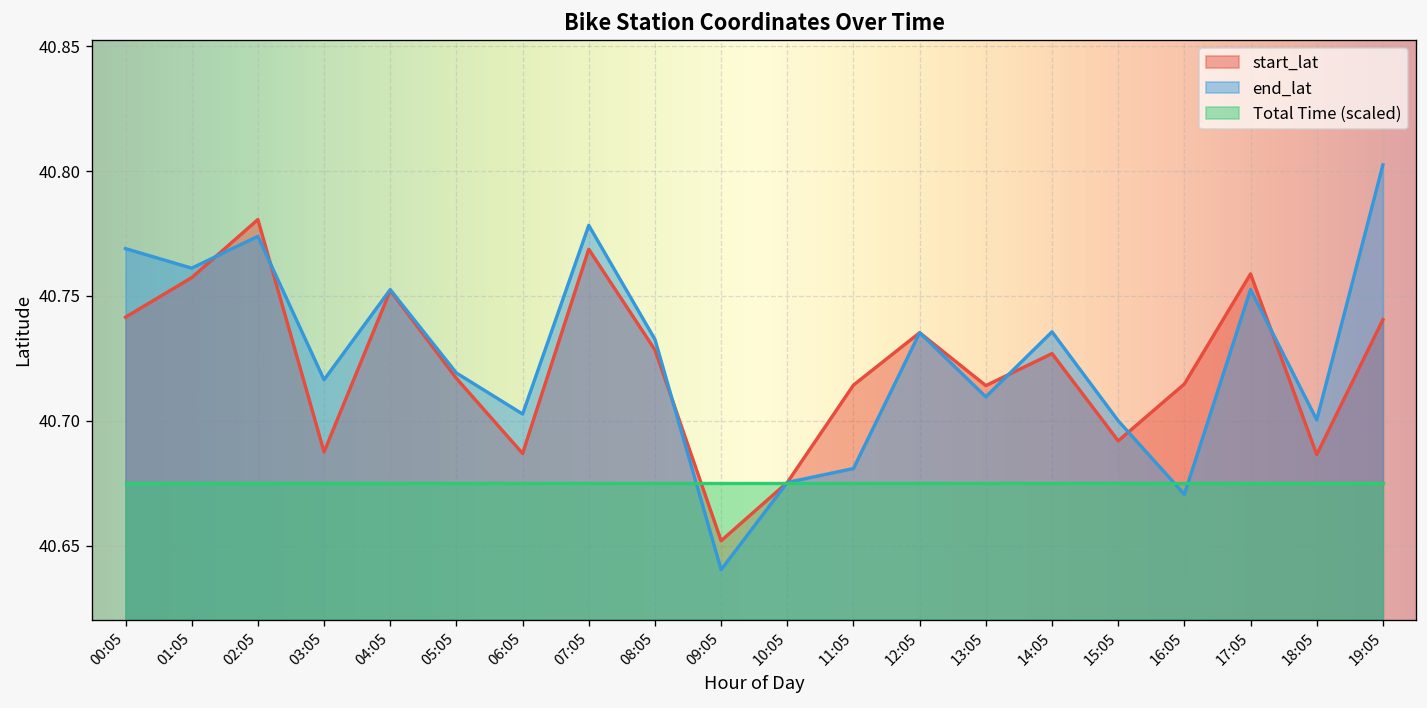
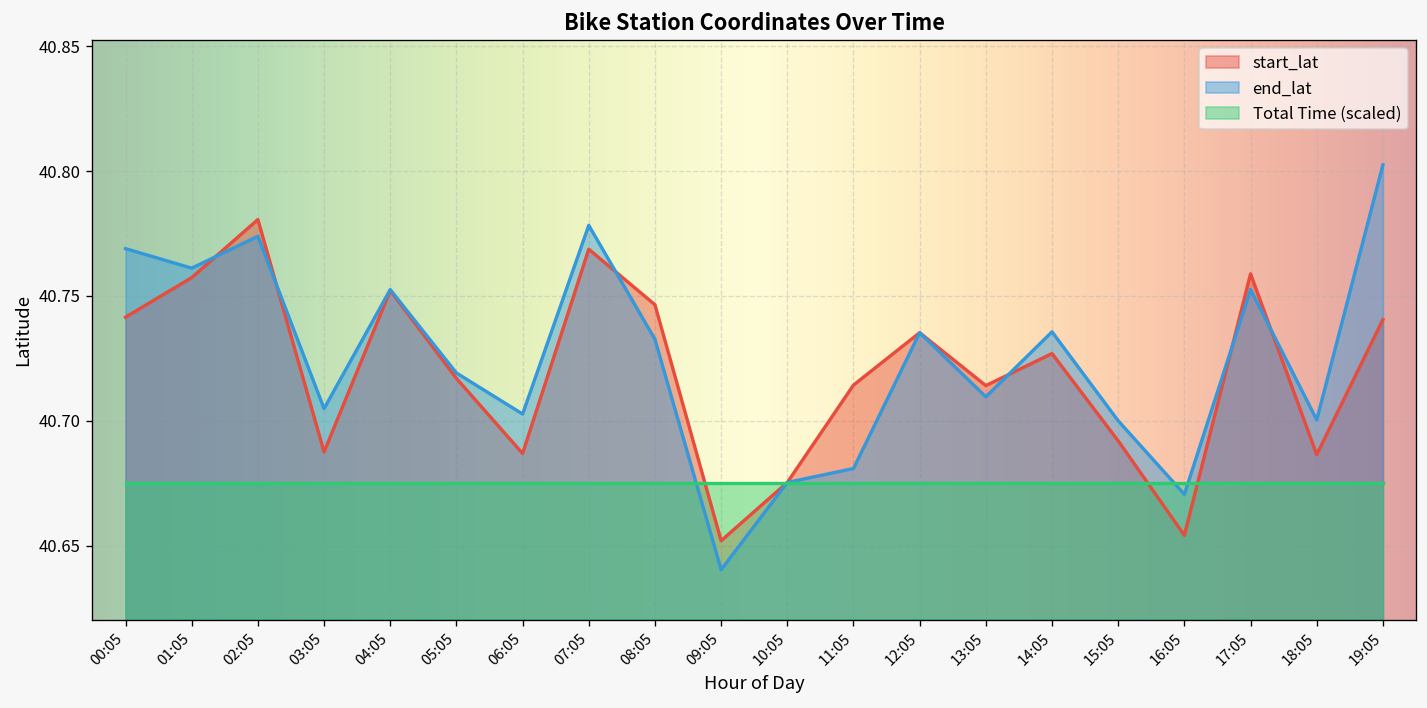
  {
    "start_lat": {
      "00:05": 40.742,
      "01:05": 40.757,
      "02:05": 40.781,
      "03:05": 40.688,
      "05:05": 40.717,
      "06:05": 40.687,
      "07:05": 40.769,
-     "08:05": 40.728,
+     "08:05": 40.746,
      "09:05": 40.652,
      "11:05": 40.714,
      "13:05": 40.714,
      "14:05": 40.727,
      "15:05": 40.692,
-     "16:05": 40.715,
+     "16:05": 40.654,
      "17:05": 40.759,
      "18:05": 40.686,
      "19:05": 40.741
    },
    "end_lat": {
      "00:05": 40.769,
      "01:05": 40.761,
      "02:05": 40.774,
-     "03:05": 40.716,
+     "03:05": 40.705,
      "05:05": 40.719,
      "06:05": 40.703,
      "07:05": 40.778,
      "08:05": 40.733,
      "09:05": 40.640,
      "11:05": 40.681,
      "13:05": 40.710,
      "14:05": 40.736,
      "15:05": 40.700,
      "16:05": 40.671,
      "17:05": 40.753,
      "18:05": 40.700,
      "19:05": 40.803
    },
    "Total Time (scaled)": {
      "00:05": 40.675,
      "01:05": 40.675,
      "02:05": 40.675,
      "03:05": 40.675,
      "04:05": 40.675,
      "05:05": 40.675,
      "06:05": 40.675,
      "07:05": 40.675,
      "08:05": 40.675,
      "09:05": 40.675,
      "11:05": 40.675,
      "12:05": 40.675,
      "13:05": 40.675,
      "14:05": 40.675,
      "15:05": 40.675,
      "16:05": 40.675,
      "17:05": 40.675,
      "18:05": 40.675,
      "19:05": 40.675
    }
  }
